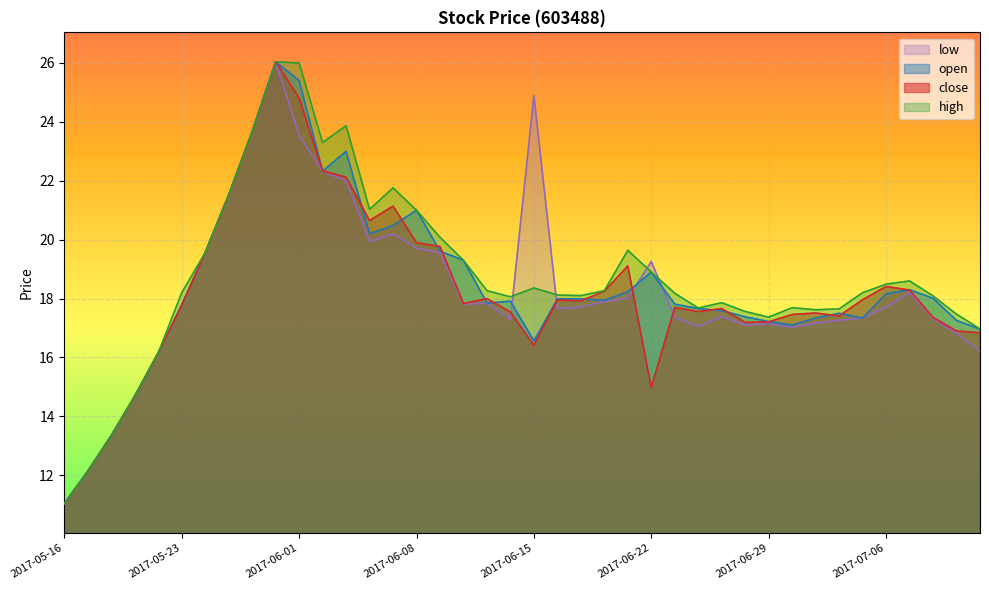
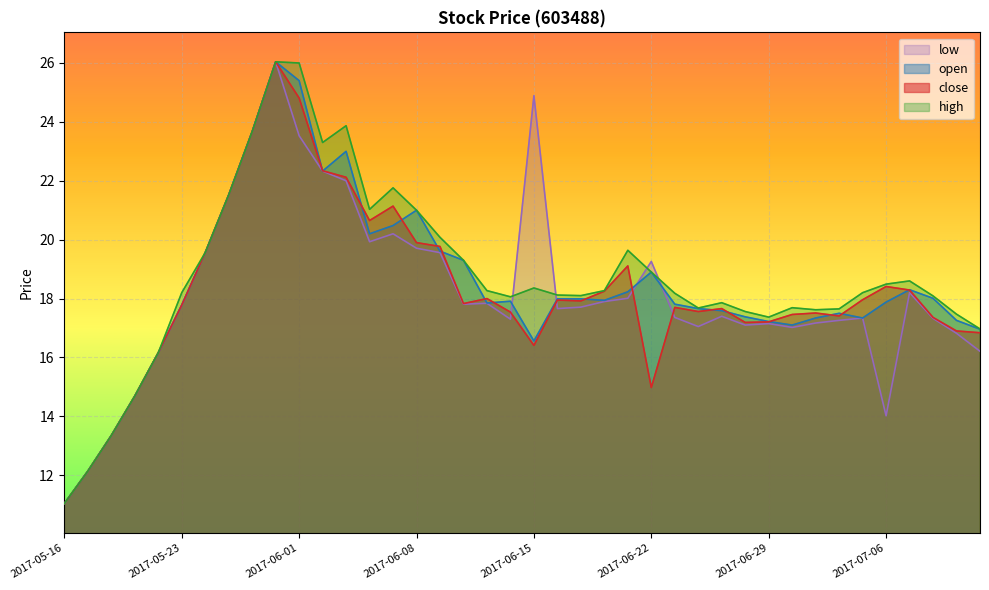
  {
    "low": {
      "2017-06-01": 23.5,
      "2017-06-08": 19.7,
      "2017-06-15": 24.9,
      "2017-06-22": 19.3,
-     "2017-07-06": 17.7
+     "2017-07-06": 14.0
    },
    "open": {
      "2017-06-01": 25.4,
      "2017-06-15": 16.6,
-     "2017-07-06": 18.2
+     "2017-07-06": 17.9
    },
    "close": {
      "2017-06-01": 24.8,
      "2017-06-08": 19.9,
      "2017-06-15": 16.4,
      "2017-06-22": 15.0
    },
    "high": {
      "2017-05-23": 18.2,
      "2017-06-01": 26.0,
      "2017-06-15": 18.4,
      "2017-06-29": 17.4
    }
  }
